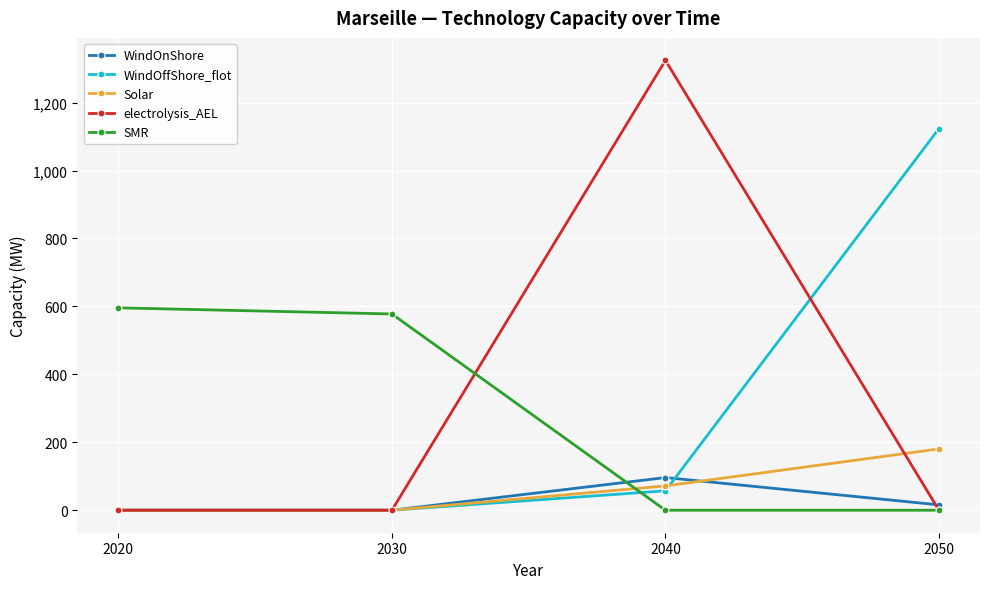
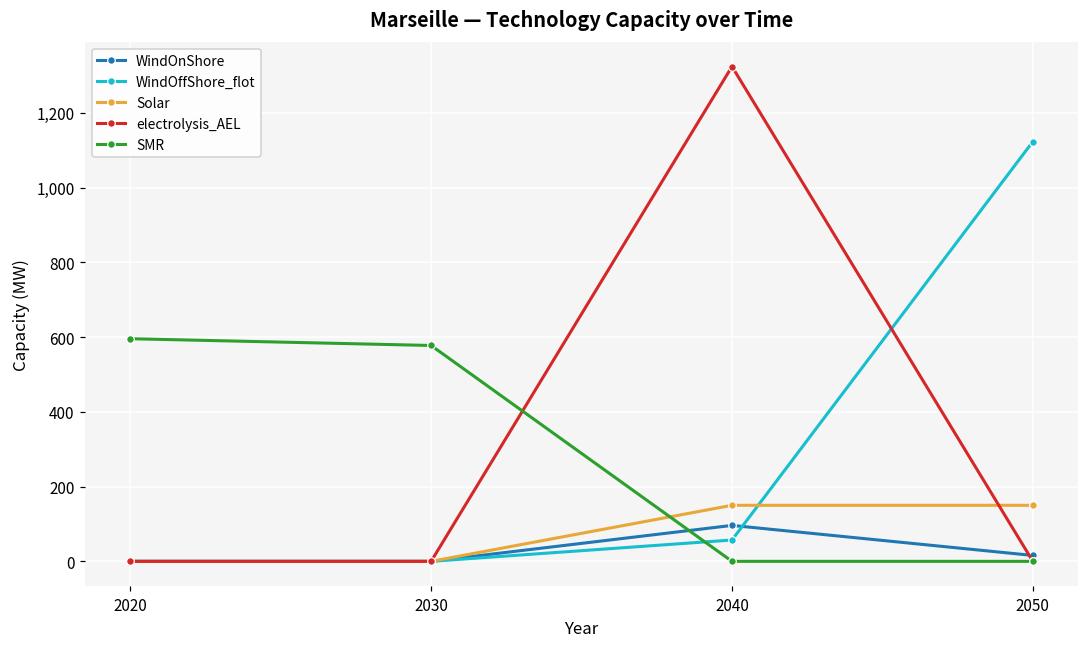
  {
    "WindOnShore": {
      "2040": "100",
      "2050": "20"
    },
    "WindOffShore_flot": {
      "2040": "60",
      "2050": "1,120"
    },
    "Solar": {
-     "2040": "70",
-     "2050": "180"
+     "2040": "150",
+     "2050": "150"
    },
    "electrolysis_AEL": {
      "2040": "1,320"
    },
    "SMR": {
      "2020": "600",
      "2030": "580",
      "2040": "0"
    }
  }
